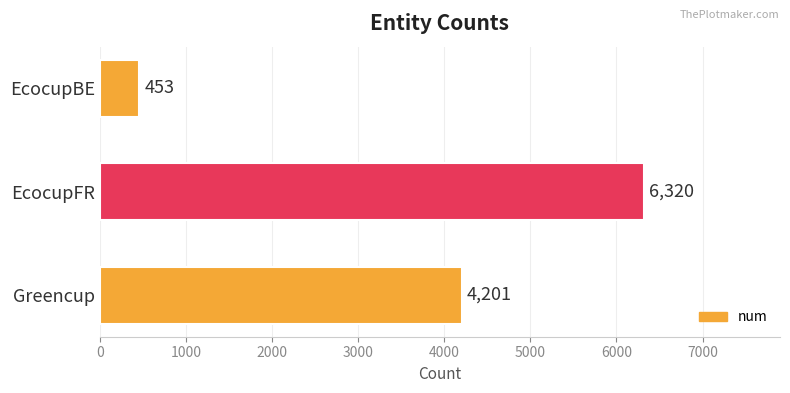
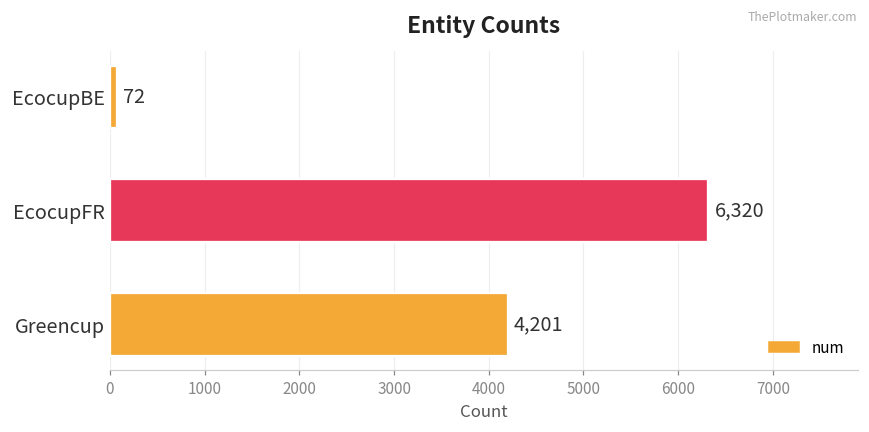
  {
-   "EcocupBE": "453",
+   "EcocupBE": "72",
    "EcocupFR": "6,320",
    "Greencup": "4,201"
  }
